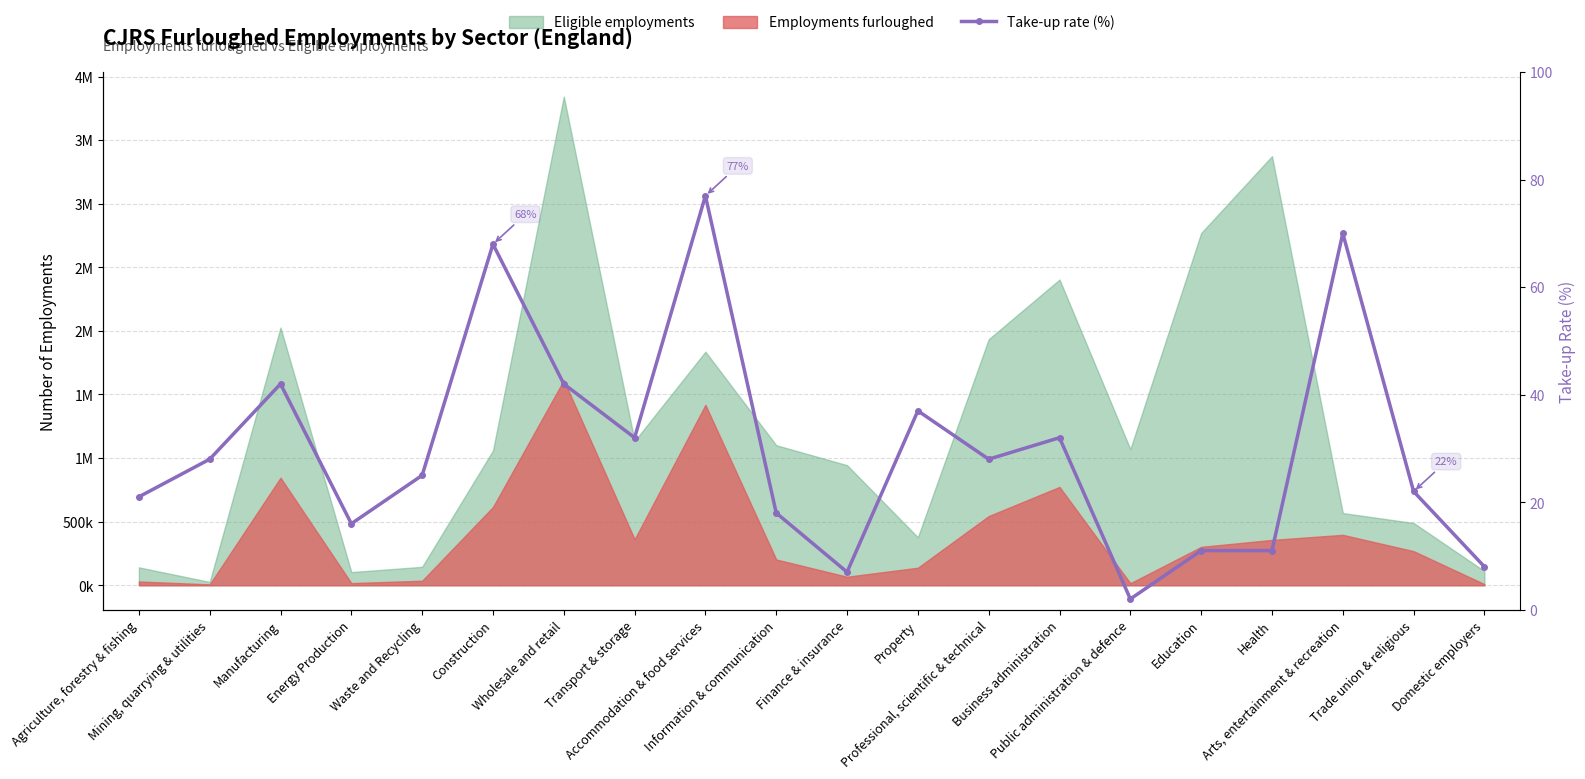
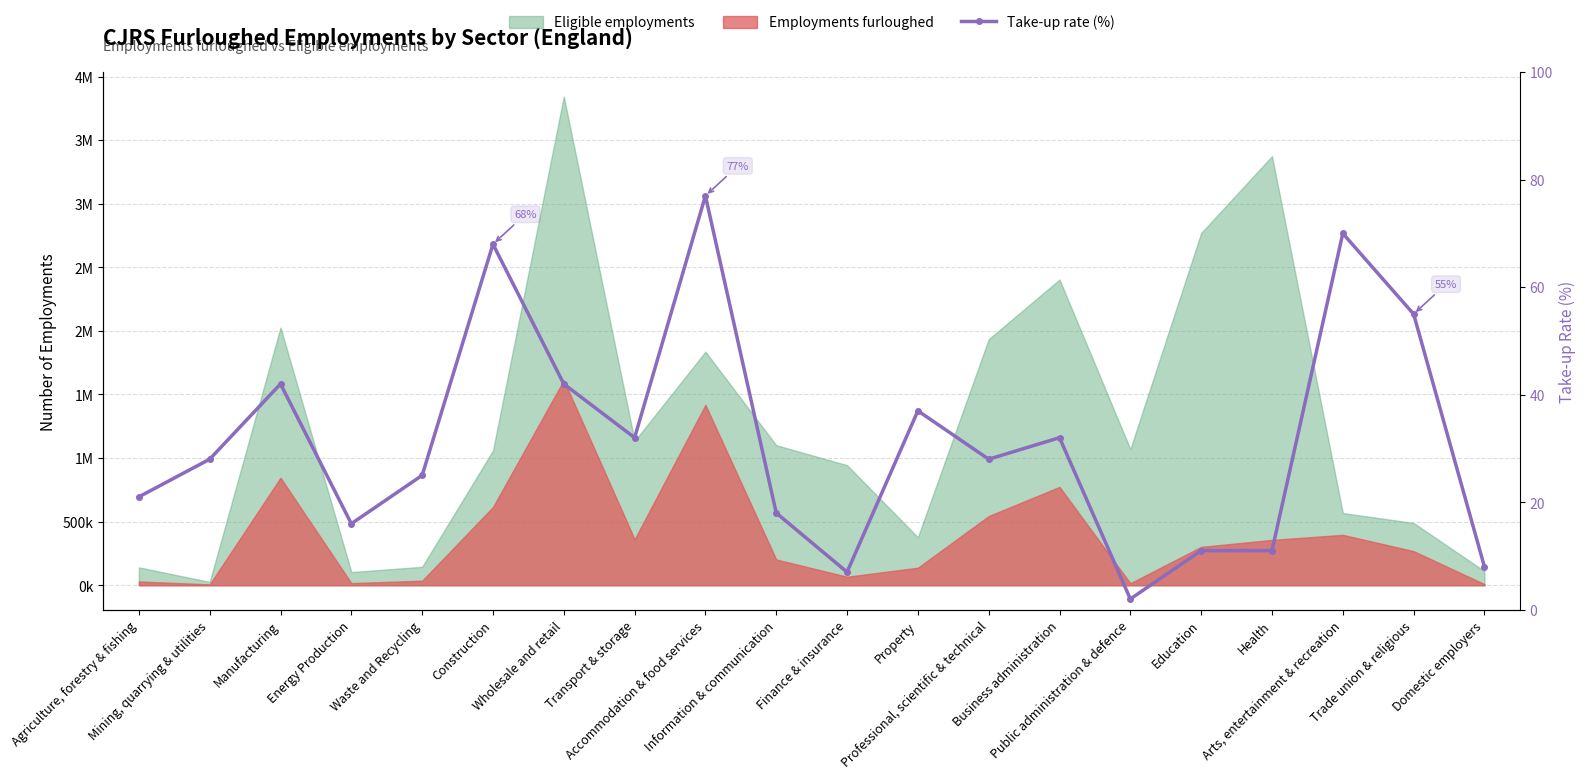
  {
    "Take-up rate (%)": {
-     "Trade union & religious": "22%"
+     "Trade union & religious": "55%"
    }
  }
